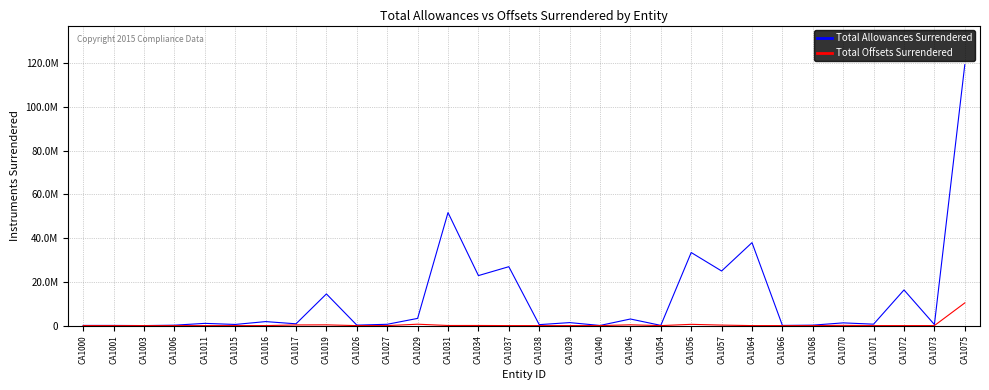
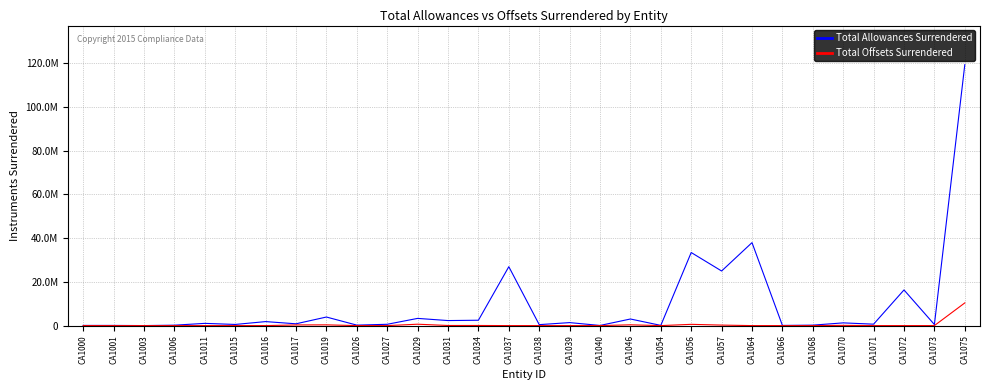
  {
    "Total Allowances Surrendered": {
      "CA1016": 2000000,
-     "CA1019": 14000000,
+     "CA1019": 4000000,
      "CA1029": 3000000,
-     "CA1031": 52000000,
-     "CA1034": 23000000,
+     "CA1031": 2000000,
+     "CA1034": 2000000,
      "CA1037": 27000000,
      "CA1039": 1000000,
      "CA1046": 3000000,
      "CA1056": 33000000,
      "CA1057": 25000000,
      "CA1064": 38000000,
      "CA1072": 16000000,
      "CA1075": 119000000
    },
    "Total Offsets Surrendered": {
      "CA1016": 0,
      "CA1019": 0,
      "CA1029": 1000000,
      "CA1031": 0,
      "CA1034": 0,
      "CA1037": 0,
      "CA1039": 0,
      "CA1046": 0,
      "CA1056": 1000000,
      "CA1057": 0,
      "CA1064": 0,
      "CA1072": 0,
      "CA1075": 10000000
    }
  }
